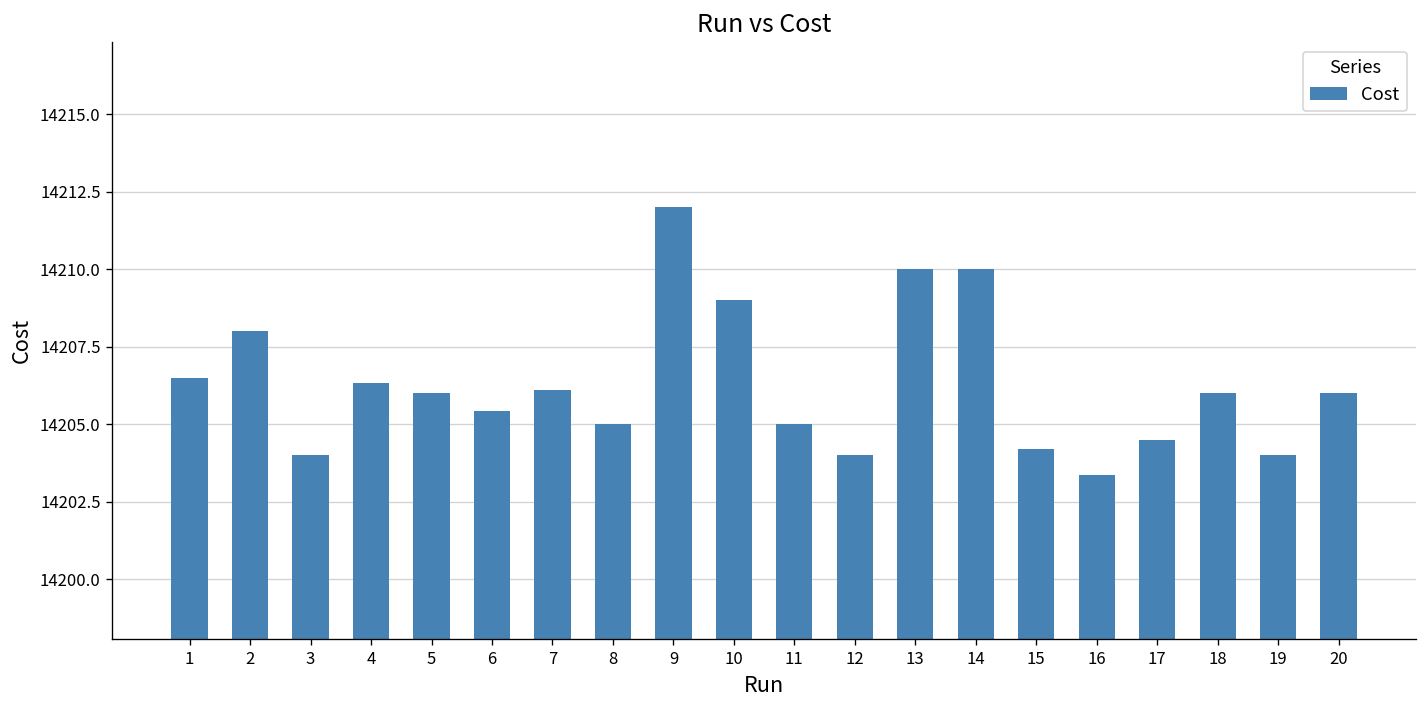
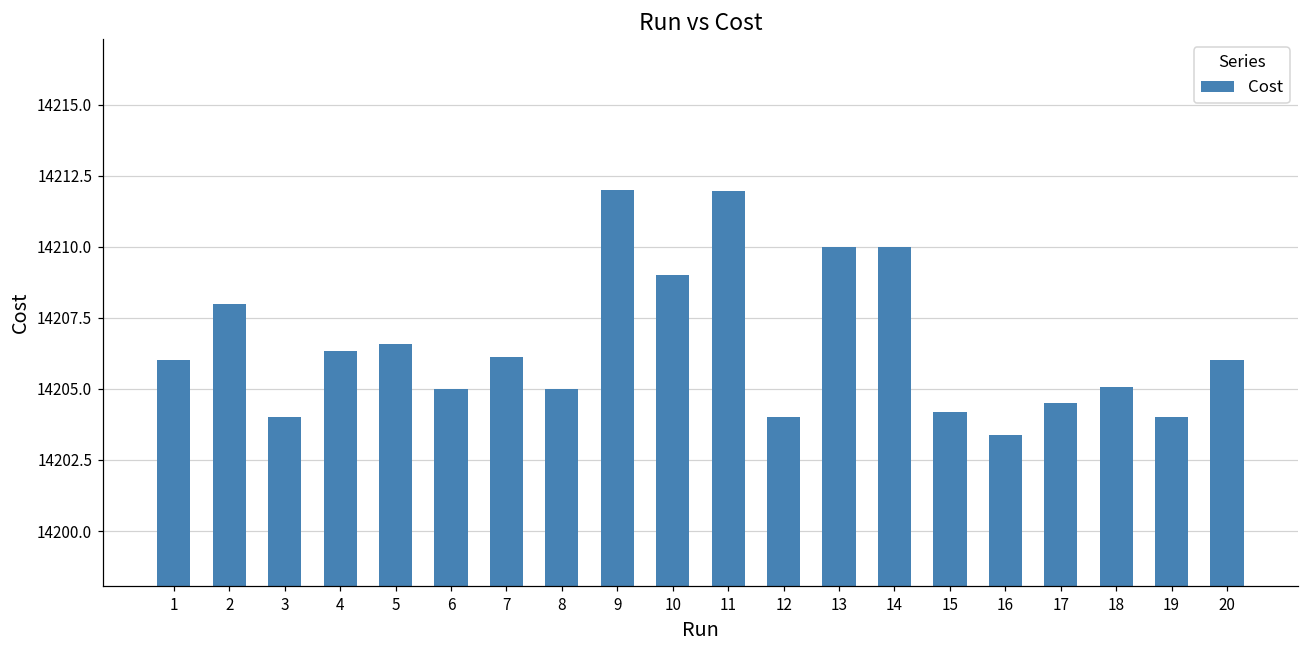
  {
-   "1": 14206.5,
+   "1": 14206.0,
    "2": 14208.0,
    "3": 14204.0,
    "4": 14206.3,
-   "5": 14206.0,
-   "6": 14205.4,
+   "5": 14206.6,
+   "6": 14205.0,
    "7": 14206.1,
    "8": 14205.0,
    "9": 14212.0,
    "10": 14209.0,
-   "11": 14205.0,
+   "11": 14212.0,
    "12": 14204.0,
    "13": 14210.0,
    "14": 14210.0,
    "15": 14204.2,
    "16": 14203.4,
    "17": 14204.5,
-   "18": 14206.0,
+   "18": 14205.1,
    "19": 14204.0,
    "20": 14206.0
  }
